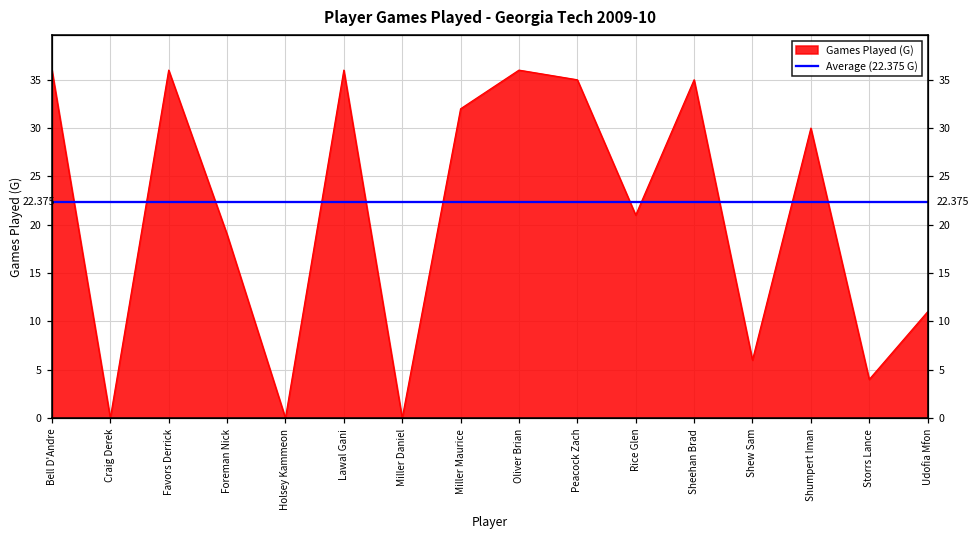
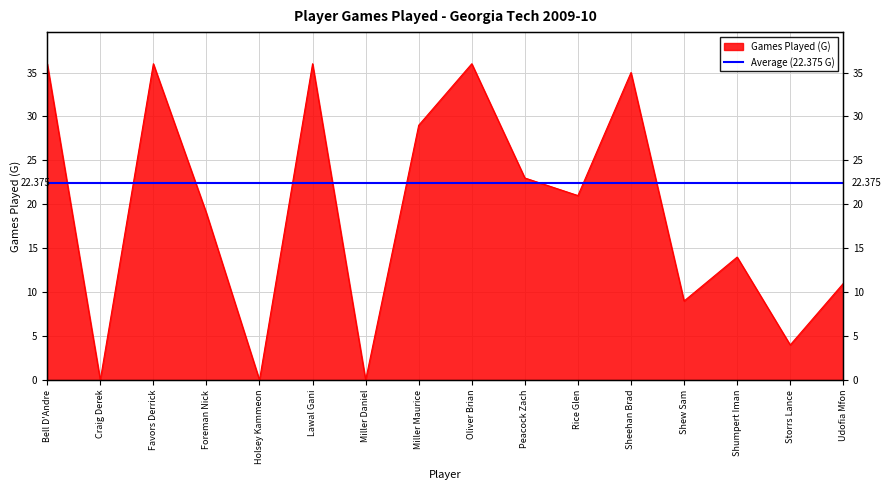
  {
    "Bell D'Andre": 36,
    "Craig Derek": 0,
    "Favors Derrick": 36,
    "Foreman Nick": 19,
    "Holsey Kammeon": 0,
    "Lawal Gani": 36,
    "Miller Daniel": 0,
-   "Miller Maurice": 32,
+   "Miller Maurice": 29,
    "Oliver Brian": 36,
-   "Peacock Zach": 35,
+   "Peacock Zach": 23,
    "Rice Glen": 21,
    "Sheehan Brad": 35,
-   "Shew Sam": 6,
-   "Shumpert Iman": 30,
+   "Shew Sam": 9,
+   "Shumpert Iman": 14,
    "Storrs Lance": 4,
    "Udofia Mfon": 11
  }
